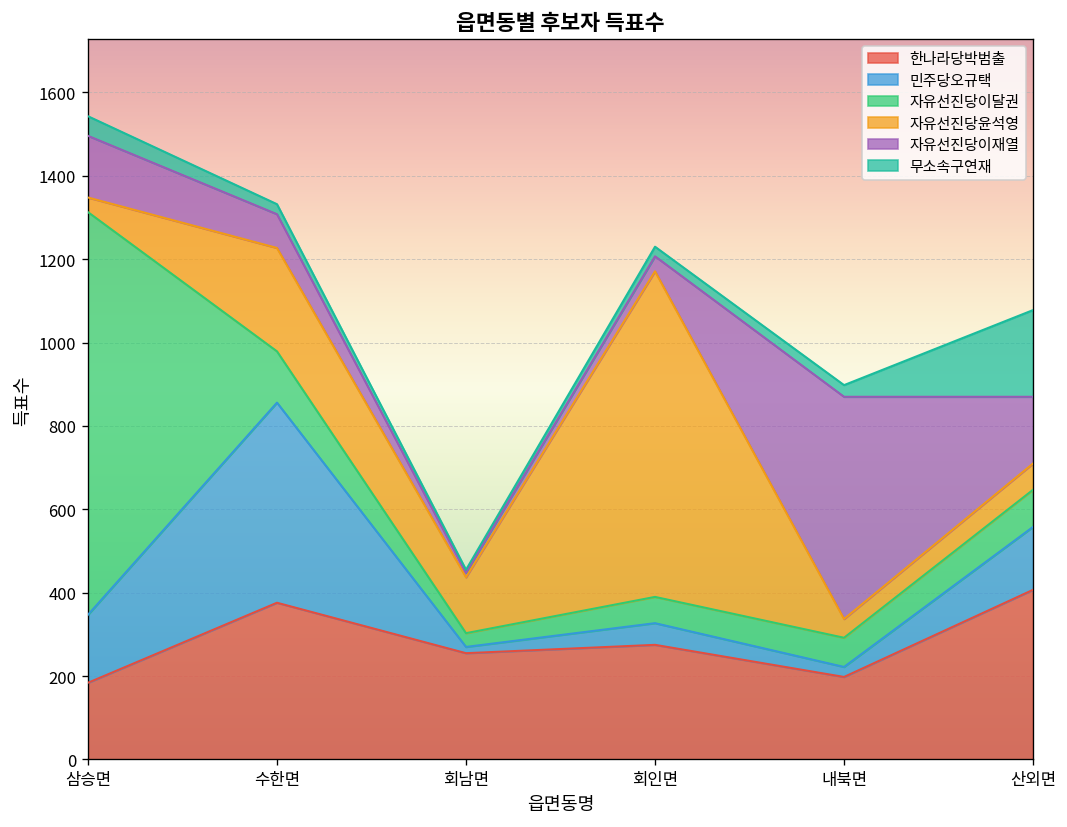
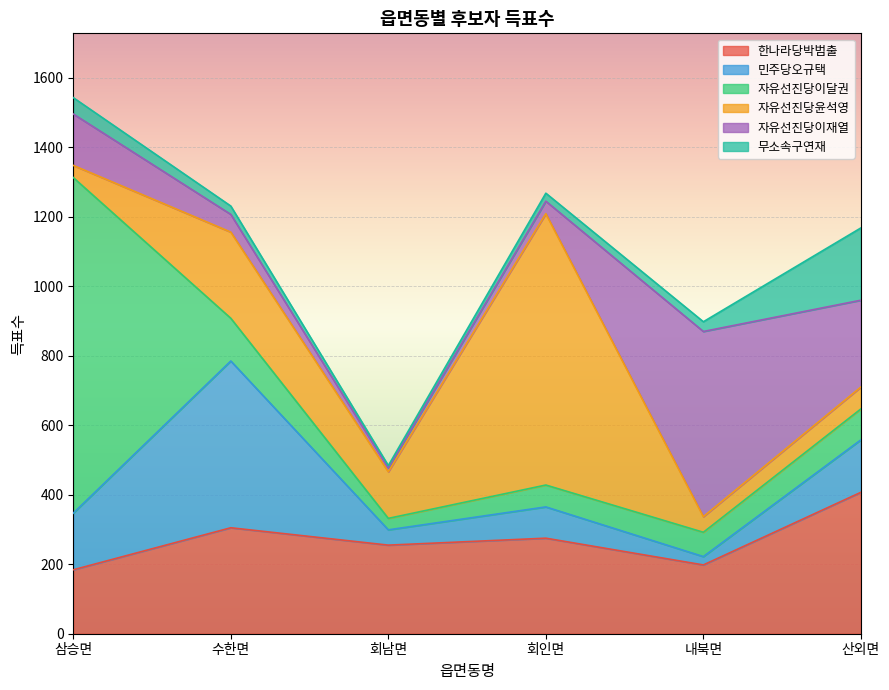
  {
    "한나라당박범출": {
      "삼승면": 180,
-     "수한면": 380,
+     "수한면": 310,
      "회남면": 260,
      "회인면": 280,
      "내북면": 200,
      "산외면": 410
    },
    "민주당오규택": {
      "삼승면": 160,
      "수한면": 480,
-     "회남면": 20,
-     "회인면": 50,
+     "회남면": 40,
+     "회인면": 90,
      "내북면": 20,
      "산외면": 150
    },
    "자유선진당윤석영": {
      "삼승면": 40,
      "수한면": 250,
      "회남면": 130,
      "회인면": 780,
      "내북면": 50,
      "산외면": 60
    },
    "자유선진당이재열": {
      "삼승면": 150,
-     "수한면": 80,
+     "수한면": 50,
      "회인면": 40,
      "내북면": 530,
-     "산외면": 160
+     "산외면": 250
    }
  }
